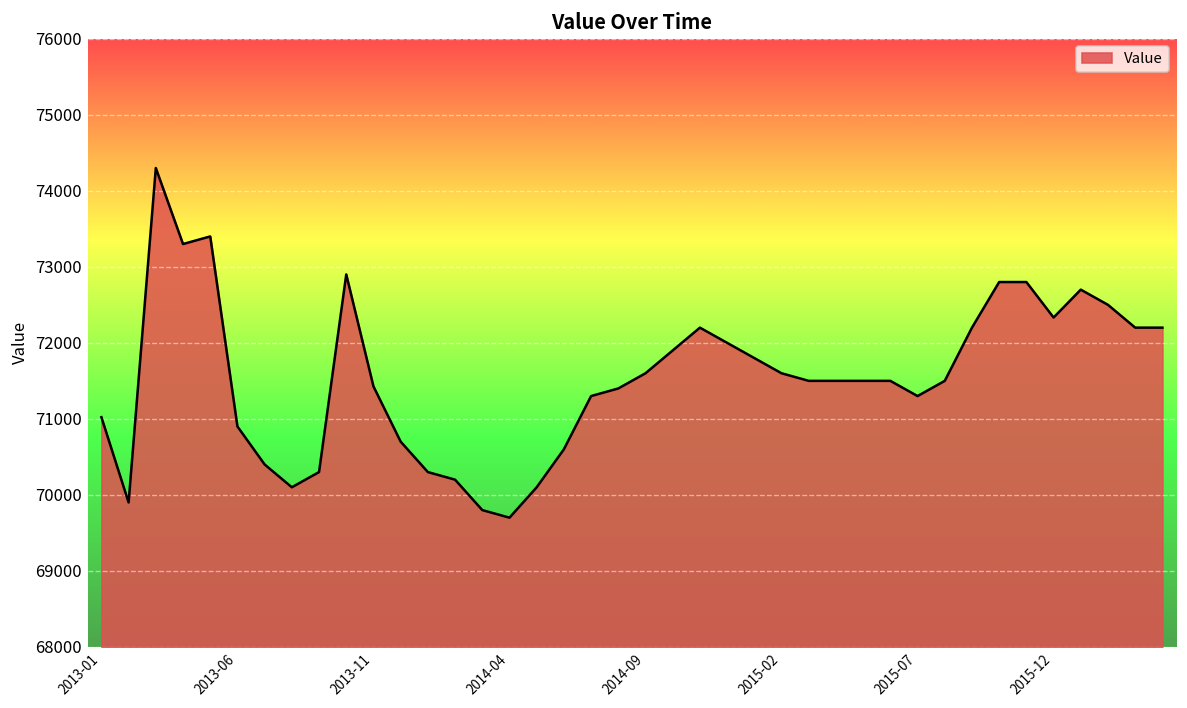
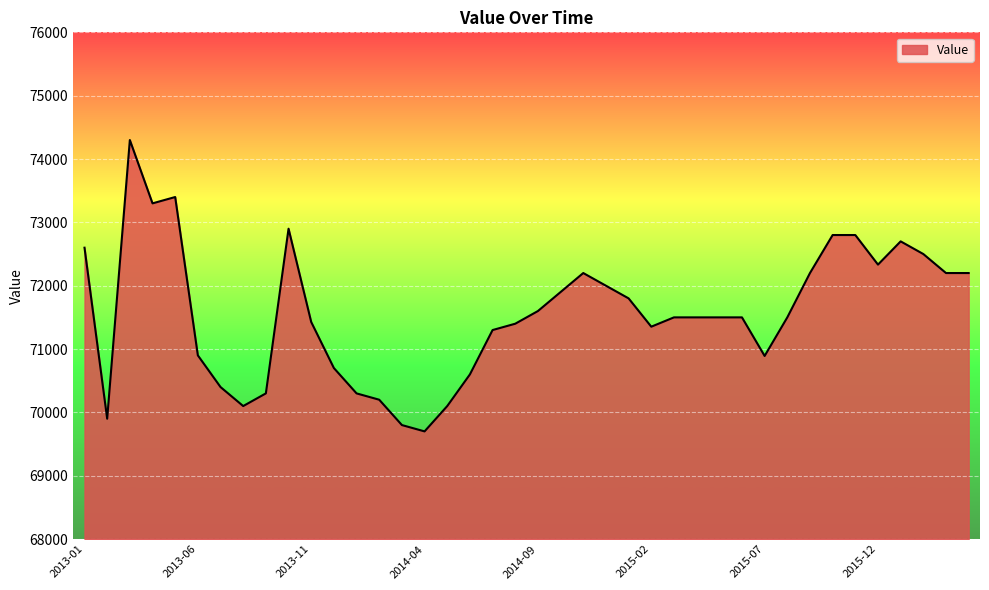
  {
-   "2013-01": 71000,
+   "2013-01": 72600,
    "2013-06": 70900,
    "2013-11": 71400,
    "2014-04": 69700,
    "2014-09": 71600,
-   "2015-02": 71600,
-   "2015-07": 71300,
+   "2015-02": 71400,
+   "2015-07": 70900,
    "2015-12": 72300
  }
